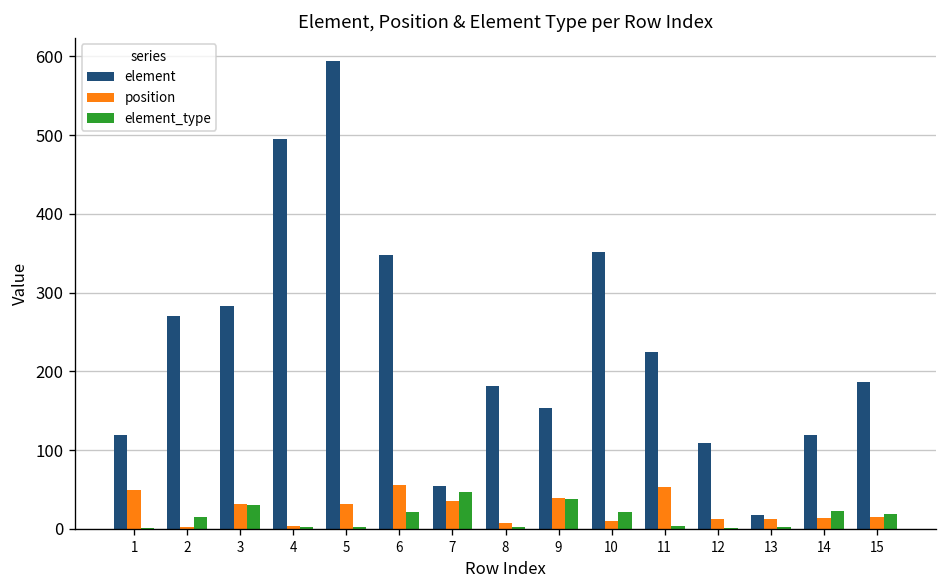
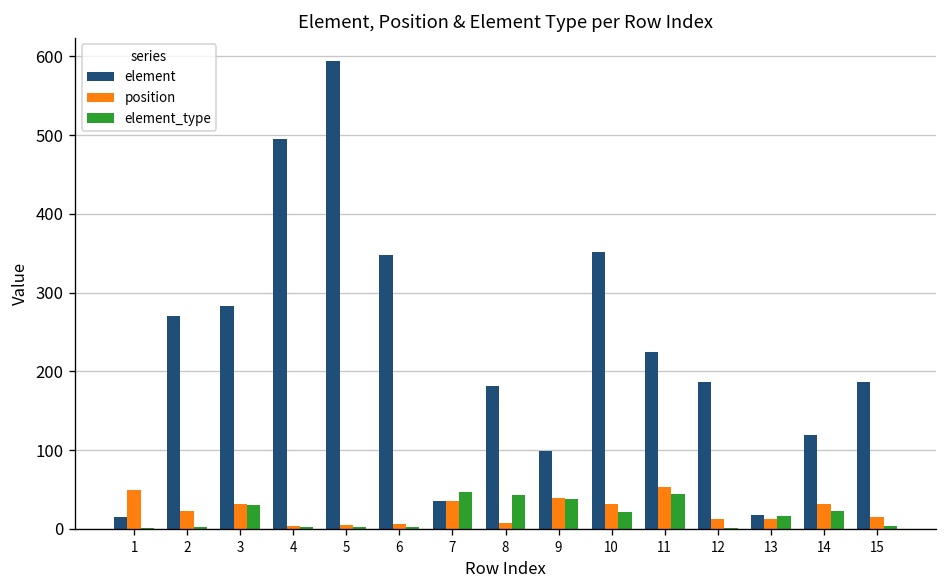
  {
    "element": {
-     "1": 120,
+     "1": 20,
      "2": 270,
      "3": 280,
      "4": 500,
      "5": 590,
      "6": 350,
-     "7": 50,
+     "7": 40,
      "8": 180,
-     "9": 150,
+     "9": 100,
      "10": 350,
      "11": 230,
-     "12": 110,
+     "12": 190,
      "13": 20,
      "14": 120,
      "15": 190
    },
    "position": {
      "1": 50,
-     "2": 0,
+     "2": 20,
      "3": 30,
      "4": 0,
-     "5": 30,
-     "6": 60,
+     "5": 10,
+     "6": 10,
      "7": 40,
      "8": 10,
      "9": 40,
-     "10": 10,
+     "10": 30,
      "11": 50,
      "12": 10,
      "13": 10,
-     "14": 10,
+     "14": 30,
      "15": 20
    },
    "element_type": {
-     "2": 20,
+     "2": 0,
      "3": 30,
-     "6": 20,
+     "6": 0,
      "7": 50,
-     "8": 0,
+     "8": 40,
      "9": 40,
      "10": 20,
-     "11": 0,
-     "13": 0,
+     "11": 40,
+     "13": 20,
      "14": 20,
-     "15": 20
+     "15": 0
    }
  }
